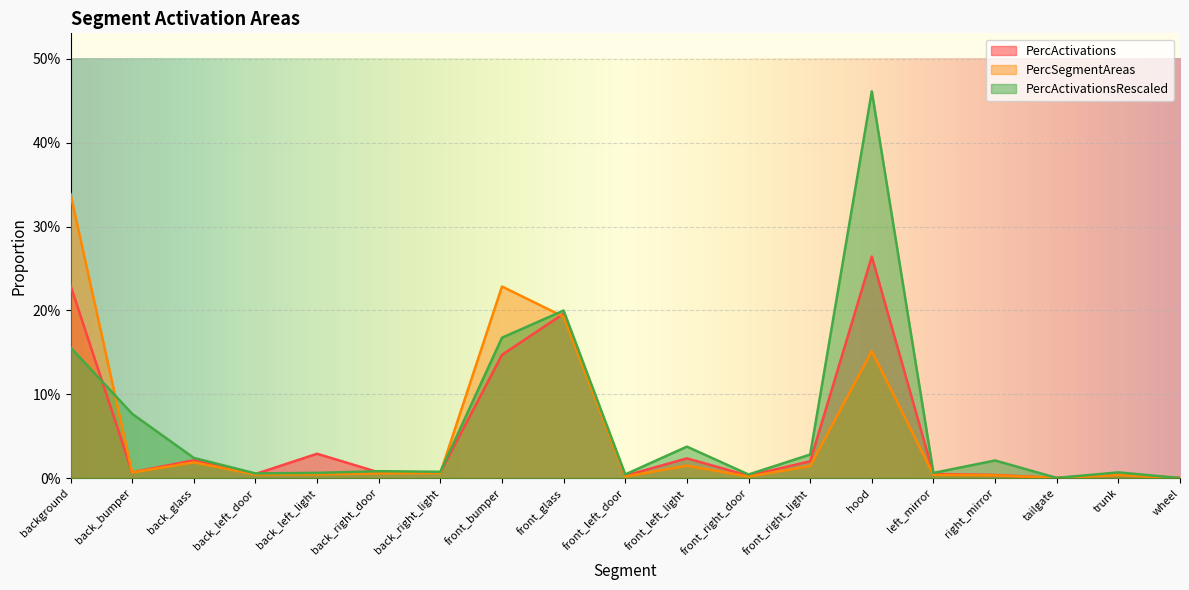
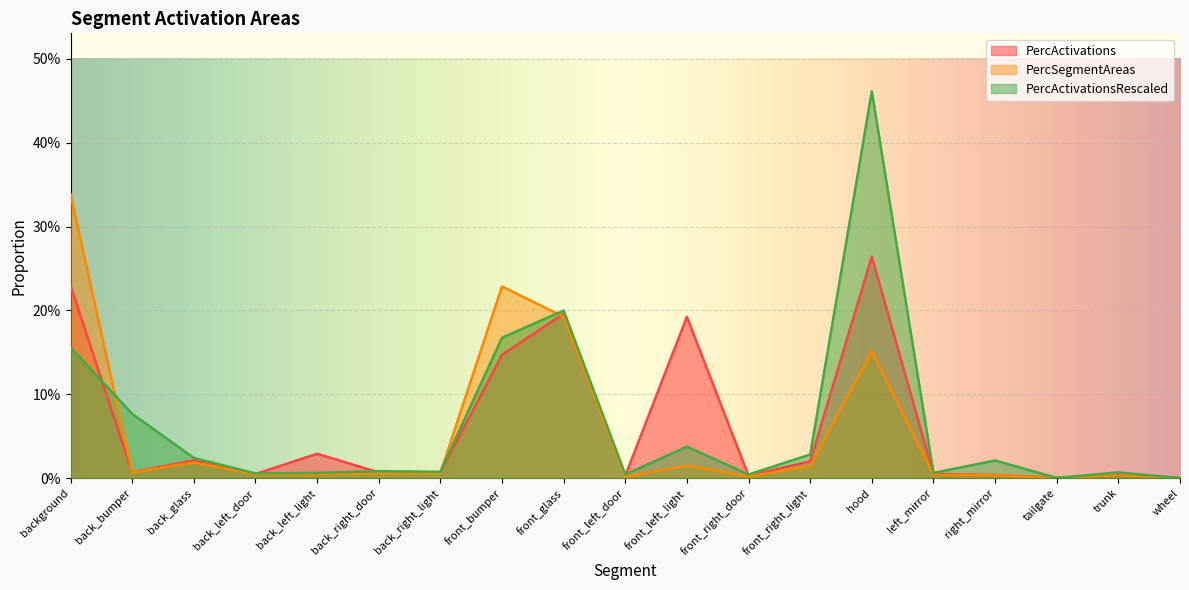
  {
    "PercActivations": {
      "background": "23%",
      "back_left_light": "3%",
      "front_bumper": "15%",
      "front_glass": "20%",
-     "front_left_light": "2%",
+     "front_left_light": "19%",
      "front_right_light": "2%",
      "hood": "26%"
    },
    "PercSegmentAreas": {
      "background": "34%",
      "front_bumper": "23%",
      "front_glass": "19%",
      "front_left_light": "1%",
      "front_right_light": "1%",
      "hood": "15%"
    },
    "PercActivationsRescaled": {
      "background": "16%",
      "back_bumper": "8%",
      "front_bumper": "17%",
      "front_glass": "20%",
      "front_left_light": "4%",
      "front_right_light": "3%",
      "hood": "46%",
      "right_mirror": "2%"
    }
  }
